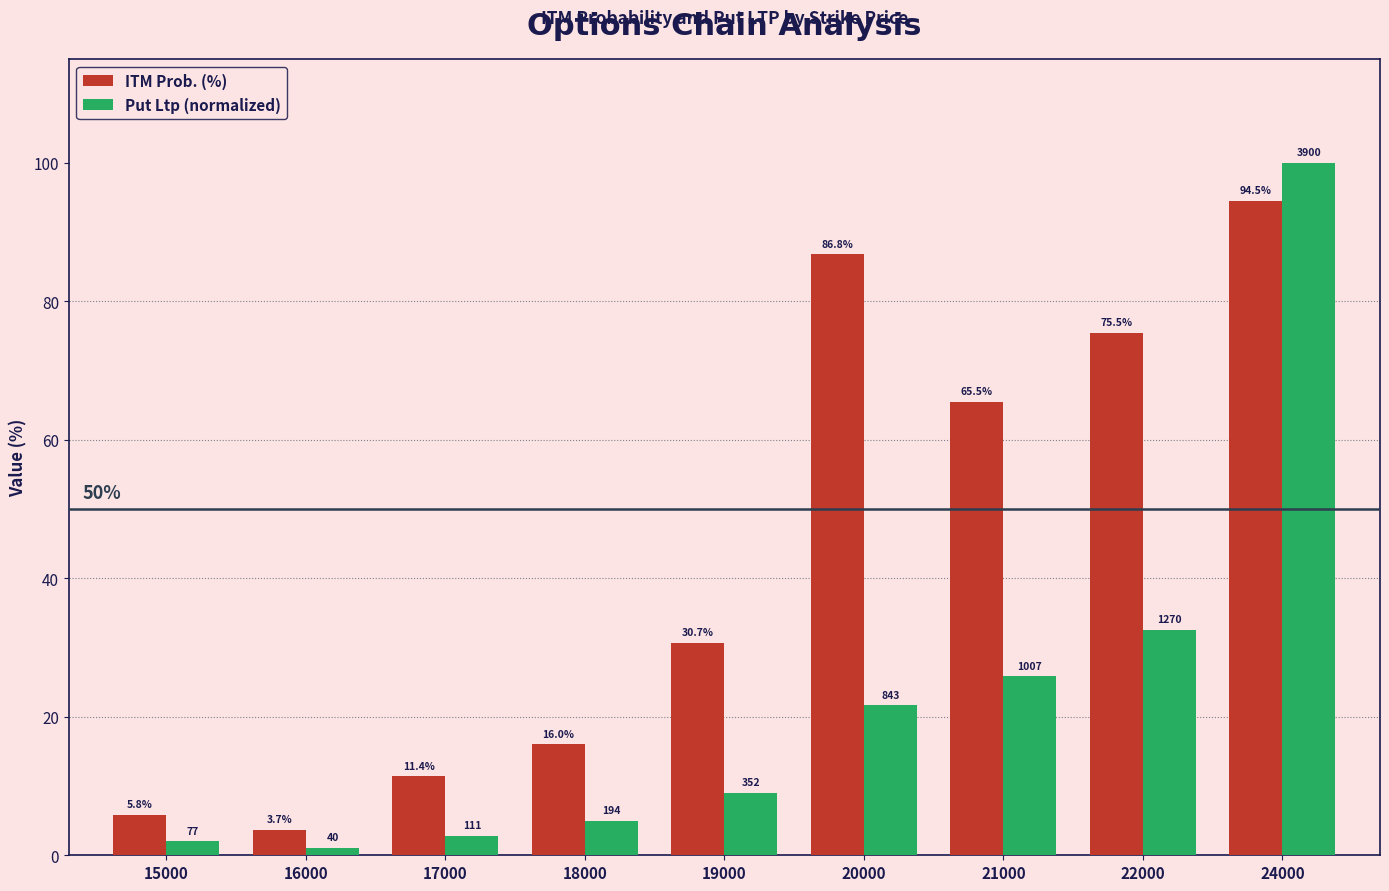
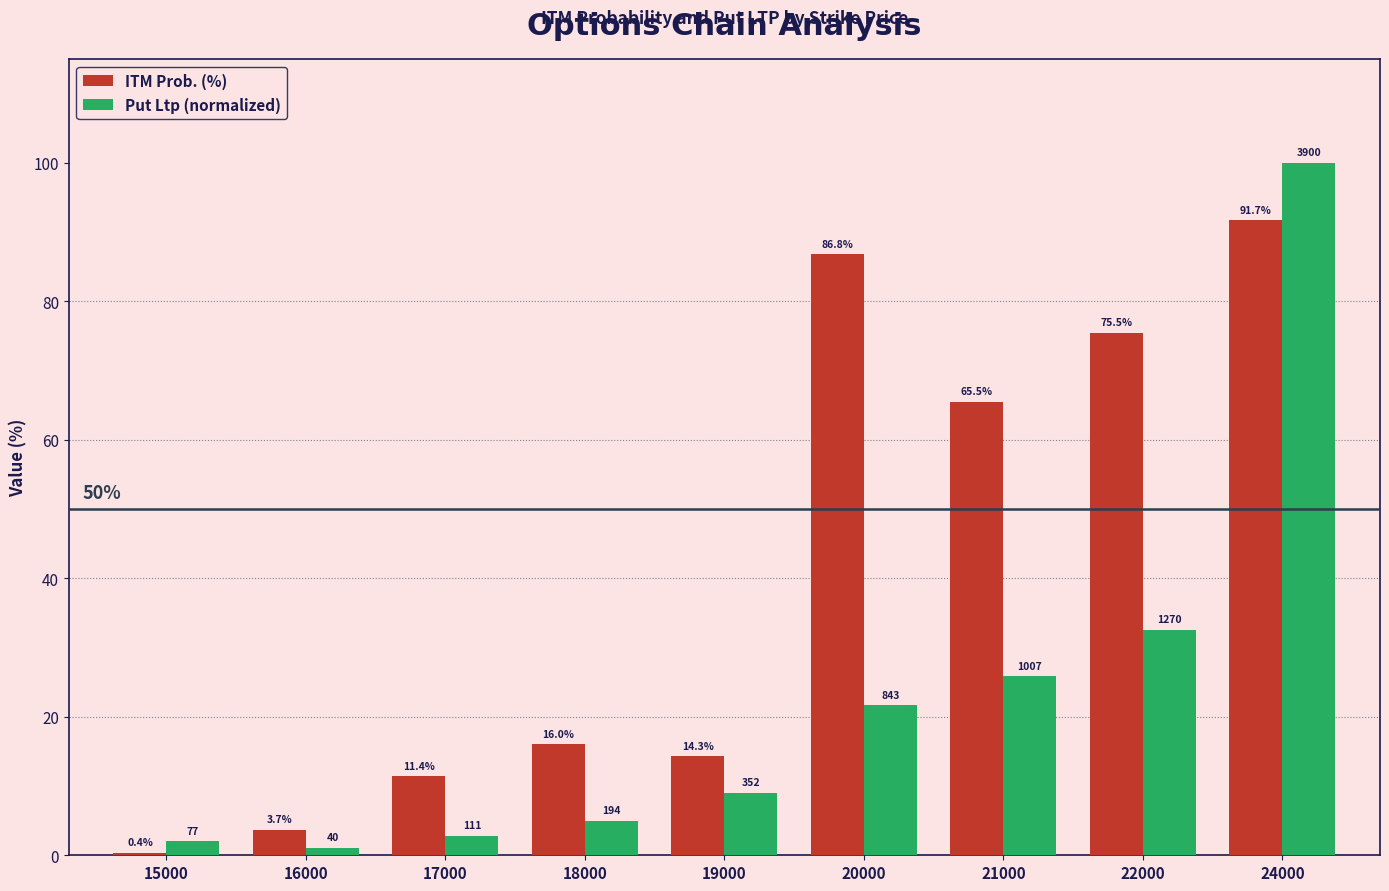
  {
    "ITM Prob. (%)": {
-     "15000": "5.8%",
+     "15000": "0.4%",
      "16000": "3.7%",
      "17000": "11.4%",
      "18000": "16.0%",
-     "19000": "30.7%",
+     "19000": "14.3%",
      "20000": "86.8%",
      "21000": "65.5%",
      "22000": "75.5%",
-     "24000": "94.5%"
+     "24000": "91.7%"
    }
  }
